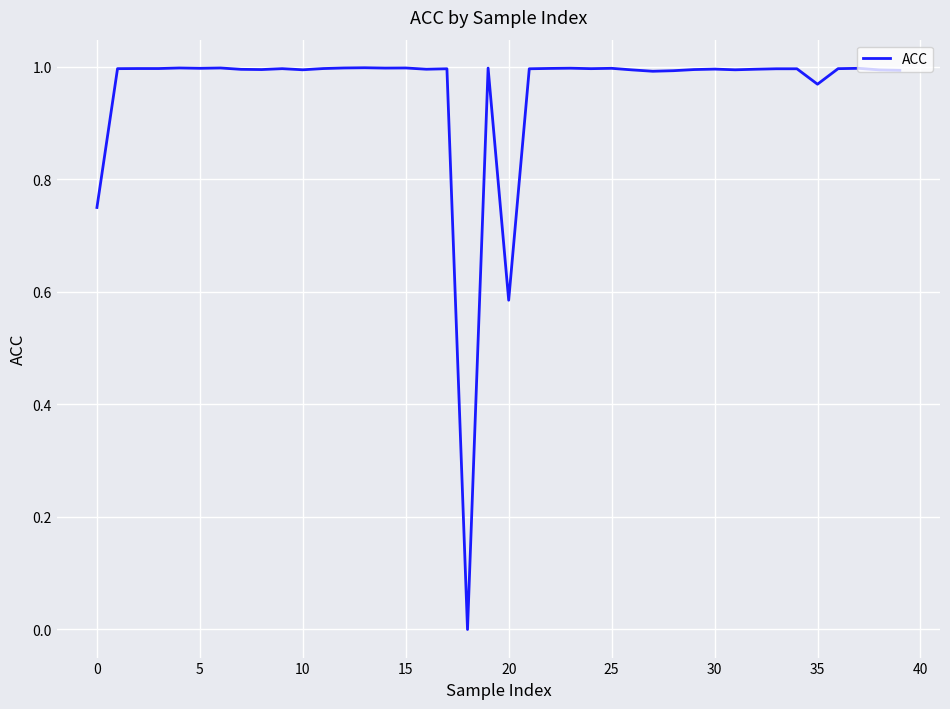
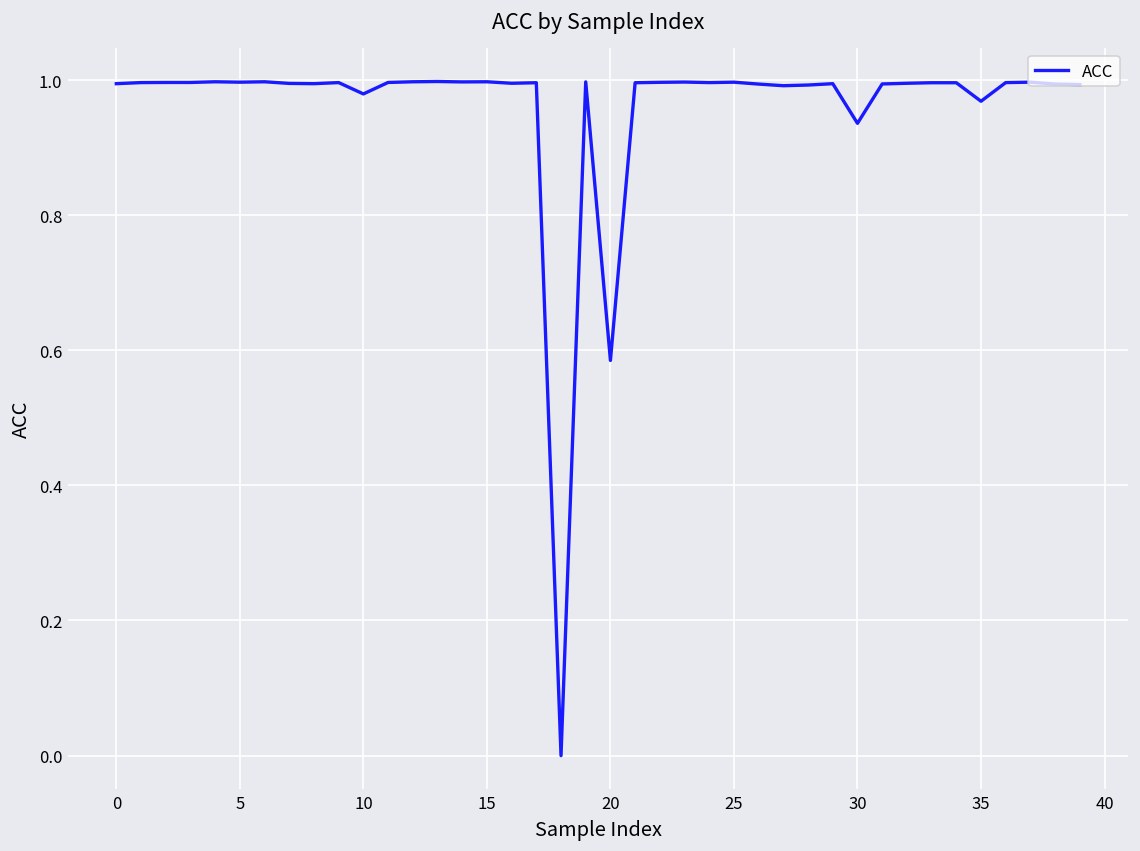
  {
-   "0": 0.75,
+   "0": 0.99,
    "5": 1.00,
-   "10": 0.99,
+   "10": 0.98,
    "15": 1.00,
    "20": 0.58,
    "25": 1.00,
-   "30": 1.00,
+   "30": 0.94,
    "35": 0.97
  }
